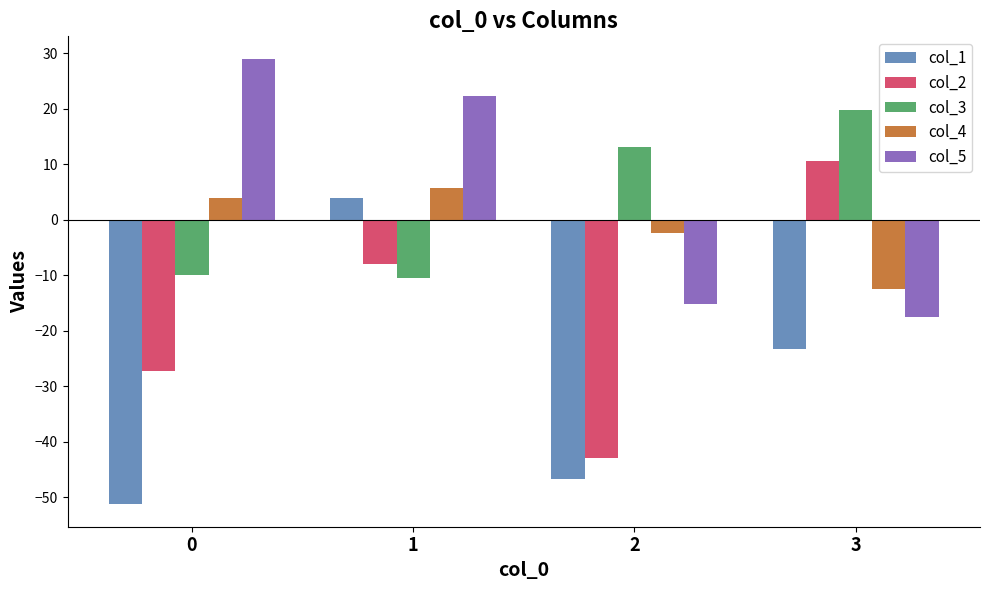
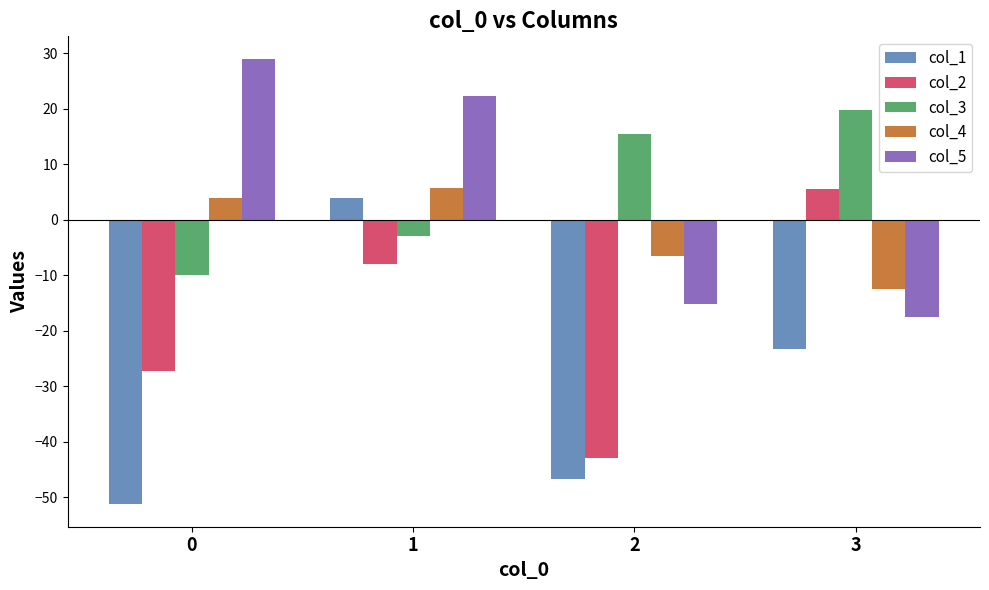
  {
    "col_2": {
      "0": -27,
      "1": -8,
      "2": -43,
-     "3": 11
+     "3": 6
    },
    "col_3": {
      "0": -10,
-     "1": -11,
-     "2": 13,
+     "1": -3,
+     "2": 15,
      "3": 20
    },
    "col_4": {
      "0": 4,
      "1": 6,
-     "2": -2,
+     "2": -7,
      "3": -12
    }
  }
